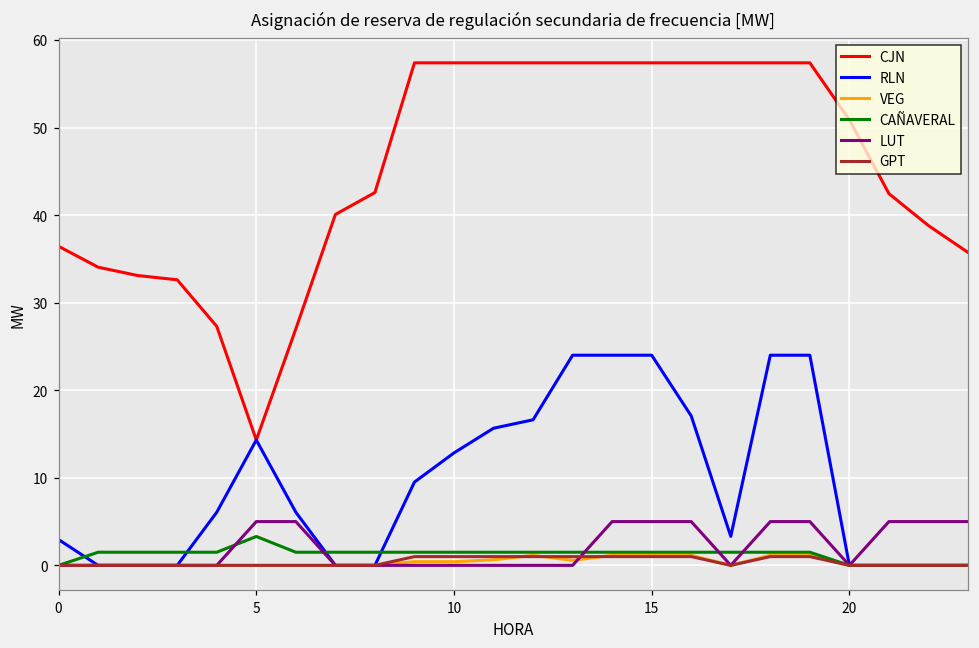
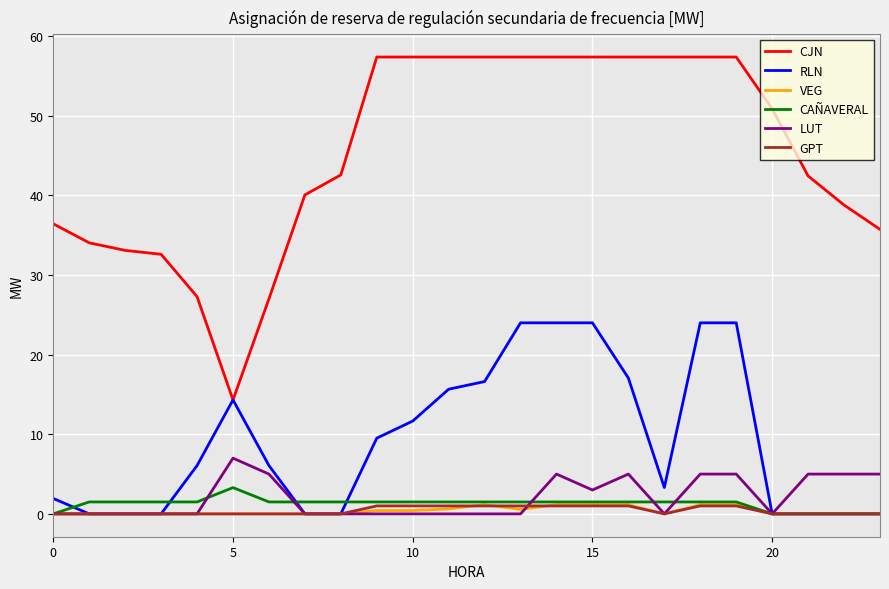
  {
    "CJN": {
      "0": 36,
      "10": 57,
      "15": 57
    },
    "RLN": {
-     "0": 3,
-     "10": 13,
+     "0": 2,
+     "10": 12,
      "15": 24
    },
    "VEG": {
      "10": 0
    },
    "CAÑAVERAL": {
      "5": 3,
      "10": 2,
      "15": 2
    },
    "LUT": {
-     "5": 5,
+     "5": 7,
      "10": 0,
-     "15": 5
+     "15": 3
    },
    "GPT": {
      "10": 1
    }
  }
